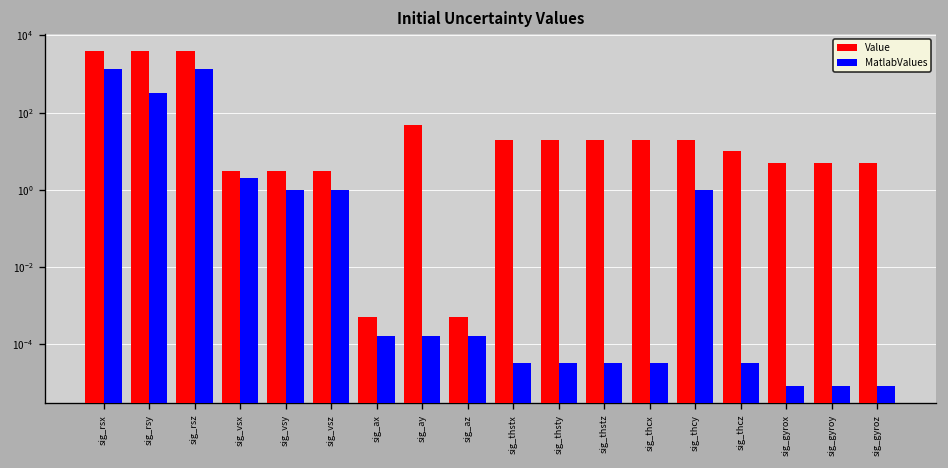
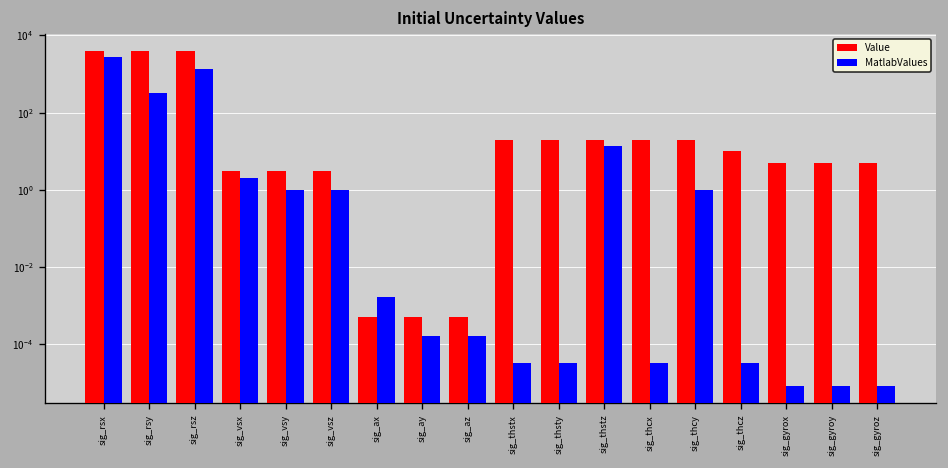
  {
    "Value": {
      "sig_rsx": 4000,
      "sig_rsy": 4000,
      "sig_rsz": 4000,
      "sig_vsx": 3,
      "sig_vsy": 3,
      "sig_vsz": 3,
      "sig_ax": 0.0005,
-     "sig_ay": 50,
+     "sig_ay": 0.0005,
      "sig_az": 0.0005,
      "sig_thstx": 20,
      "sig_thsty": 20,
      "sig_thstz": 20,
      "sig_thcx": 20,
      "sig_thcy": 20,
      "sig_thcz": 10,
      "sig_gyrox": 5,
      "sig_gyroy": 5,
      "sig_gyroz": 5
    },
    "MatlabValues": {
-     "sig_rsx": 1300,
+     "sig_rsx": 3000,
      "sig_rsy": 300,
      "sig_rsz": 1300,
      "sig_vsx": 2,
      "sig_vsy": 1.0,
      "sig_vsz": 1.0,
-     "sig_ax": 0.0002,
+     "sig_ax": 0.002,
      "sig_ay": 0.0002,
      "sig_az": 0.0002,
      "sig_thstx": 0.00003,
      "sig_thsty": 0.00003,
-     "sig_thstz": 0,
+     "sig_thstz": 10,
      "sig_thcx": 0.00003,
      "sig_thcy": 1.0,
      "sig_thcz": 0.00003,
      "sig_gyrox": 0.000008,
      "sig_gyroy": 0.000008,
      "sig_gyroz": 0.000008
    }
  }
